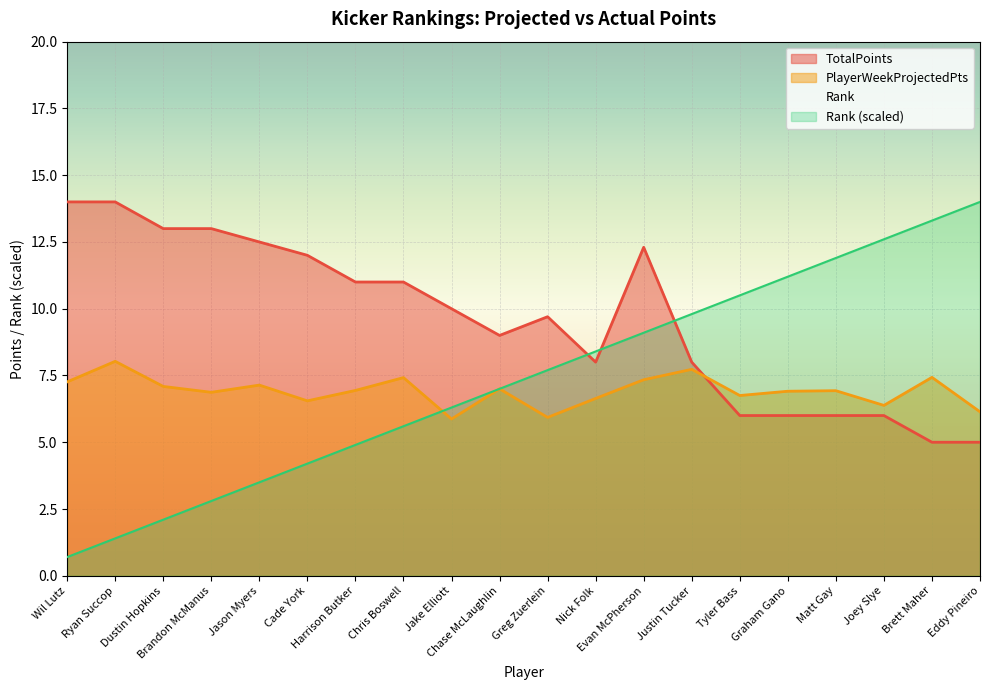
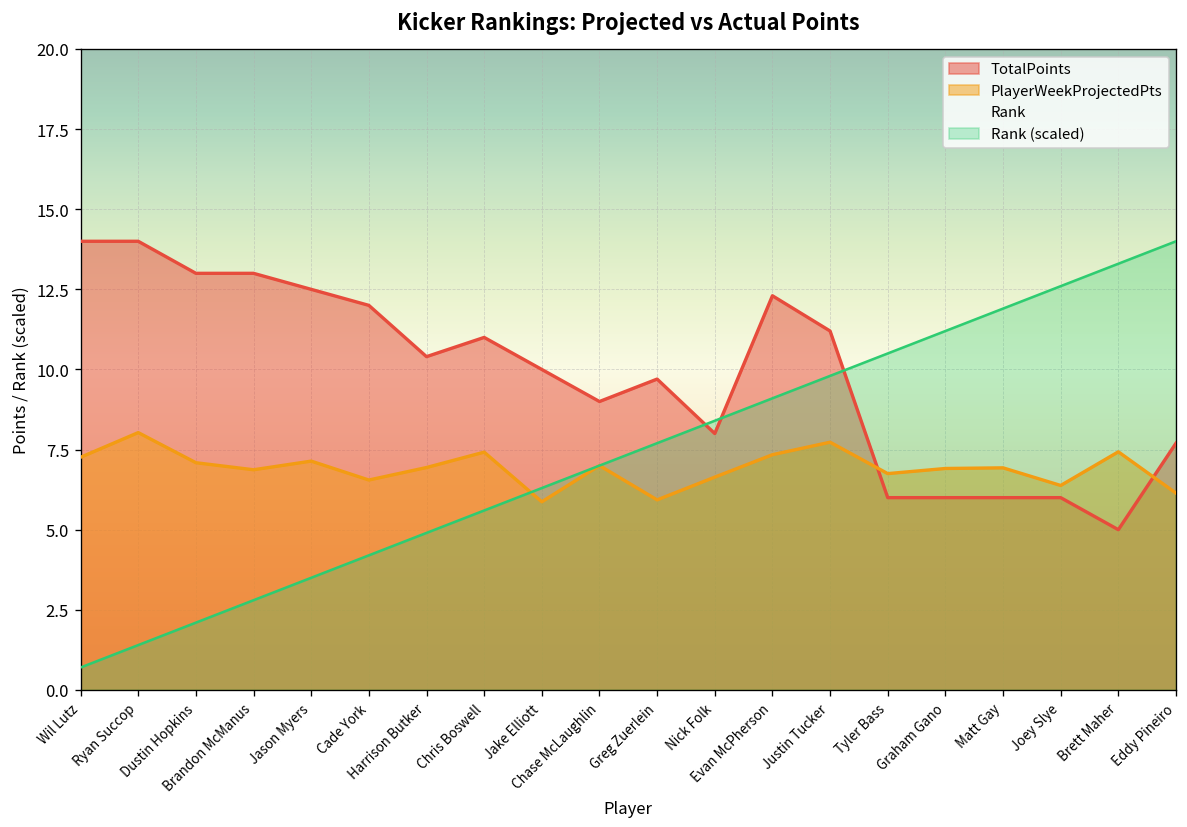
  {
    "TotalPoints": {
      "Wil Lutz": 14.0,
      "Ryan Succop": 14.0,
      "Dustin Hopkins": 13.0,
      "Brandon McManus": 13.0,
      "Jason Myers": 12.5,
      "Cade York": 12.0,
-     "Harrison Butker": 11.0,
+     "Harrison Butker": 10.4,
      "Chris Boswell": 11.0,
      "Jake Elliott": 10.0,
      "Chase McLaughlin": 9.0,
      "Greg Zuerlein": 9.7,
      "Nick Folk": 8.0,
      "Evan McPherson": 12.3,
-     "Justin Tucker": 8.0,
+     "Justin Tucker": 11.2,
      "Tyler Bass": 6.0,
      "Graham Gano": 6.0,
      "Matt Gay": 6.0,
      "Joey Slye": 6.0,
      "Brett Maher": 5.0,
-     "Eddy Pineiro": 5.0
+     "Eddy Pineiro": 7.7
    },
    "PlayerWeekProjectedPts": {
      "Wil Lutz": 7.3,
      "Ryan Succop": 8.0,
      "Dustin Hopkins": 7.1,
      "Brandon McManus": 6.9,
      "Jason Myers": 7.1,
      "Cade York": 6.6,
      "Harrison Butker": 6.9,
      "Chris Boswell": 7.4,
      "Jake Elliott": 5.9,
      "Greg Zuerlein": 5.9,
      "Nick Folk": 6.6,
      "Evan McPherson": 7.3,
      "Justin Tucker": 7.7,
      "Tyler Bass": 6.8,
      "Graham Gano": 6.9,
      "Matt Gay": 6.9,
      "Joey Slye": 6.4,
      "Brett Maher": 7.4,
      "Eddy Pineiro": 6.1
    }
  }
